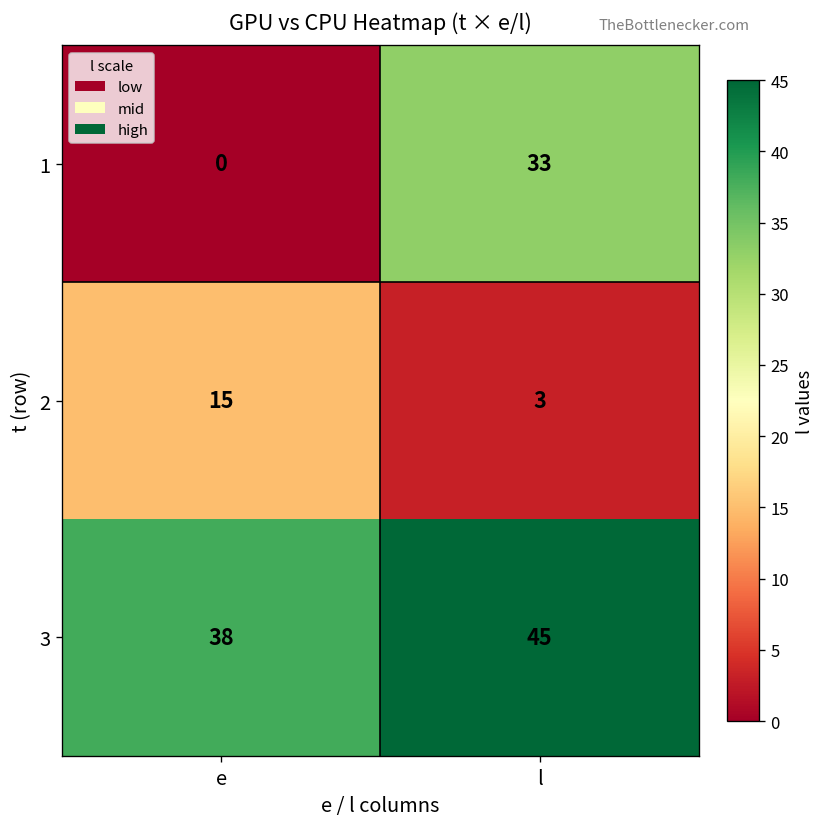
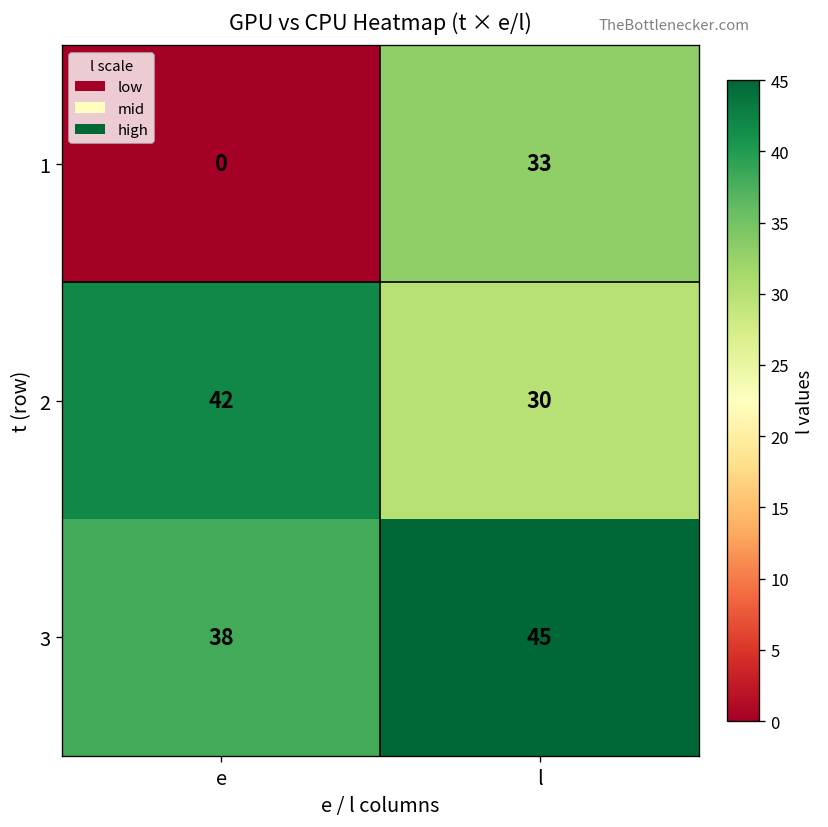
  {
    "1": {
      "e": 0,
      "l": 33
    },
    "2": {
-     "e": 15,
-     "l": 3
+     "e": 42,
+     "l": 30
    },
    "3": {
      "e": 38,
      "l": 45
    }
  }
